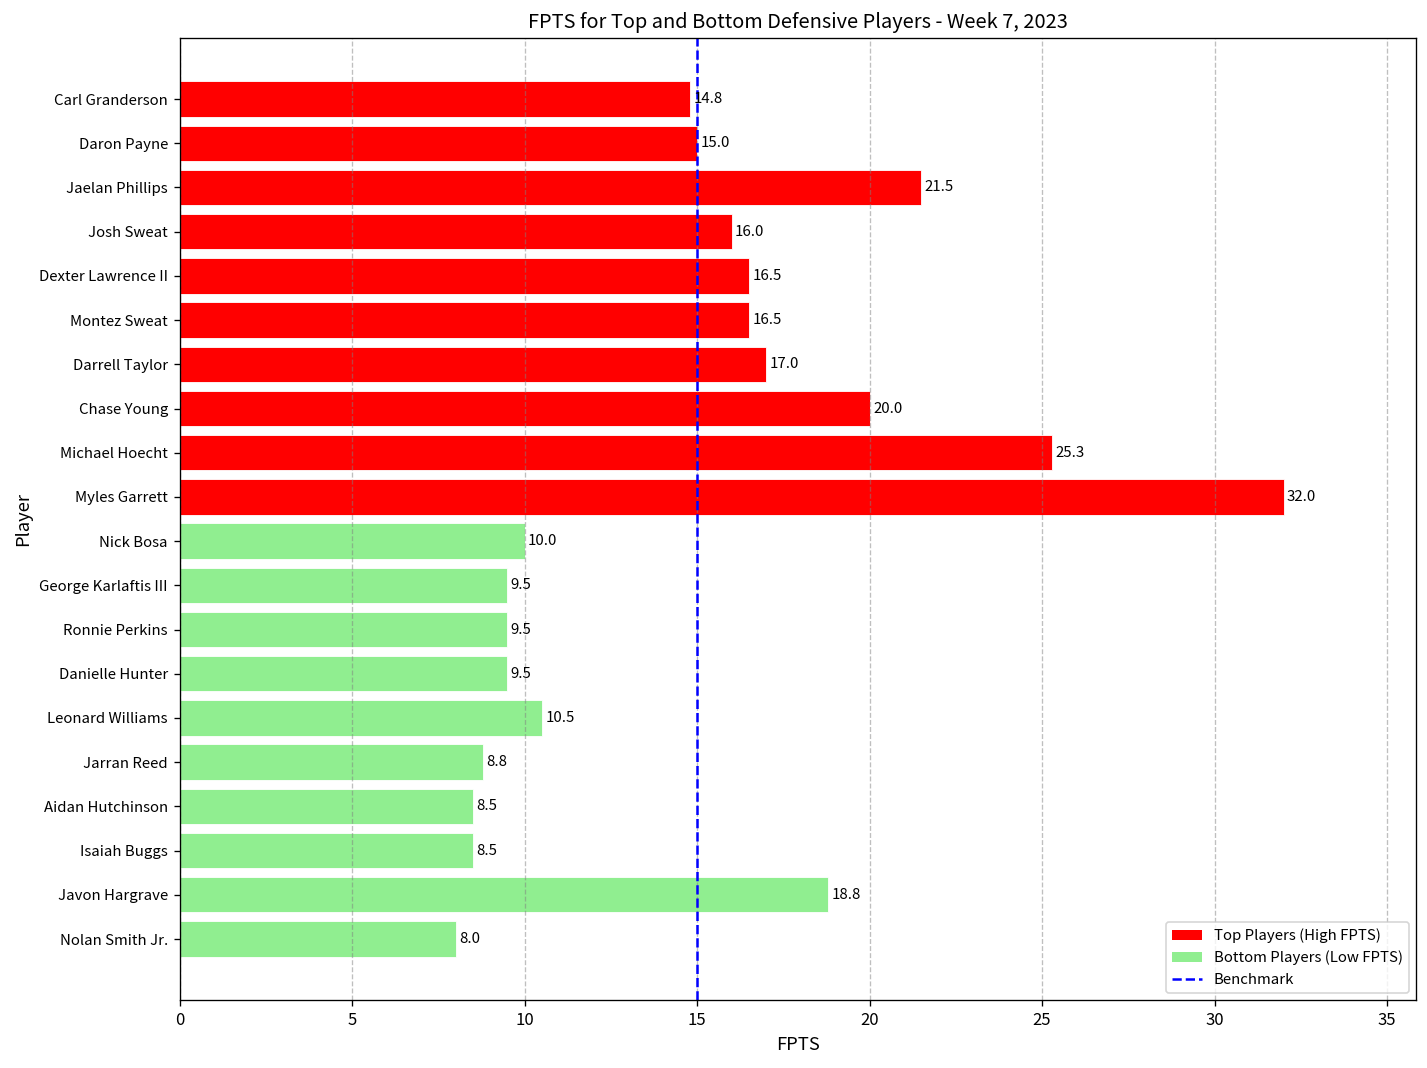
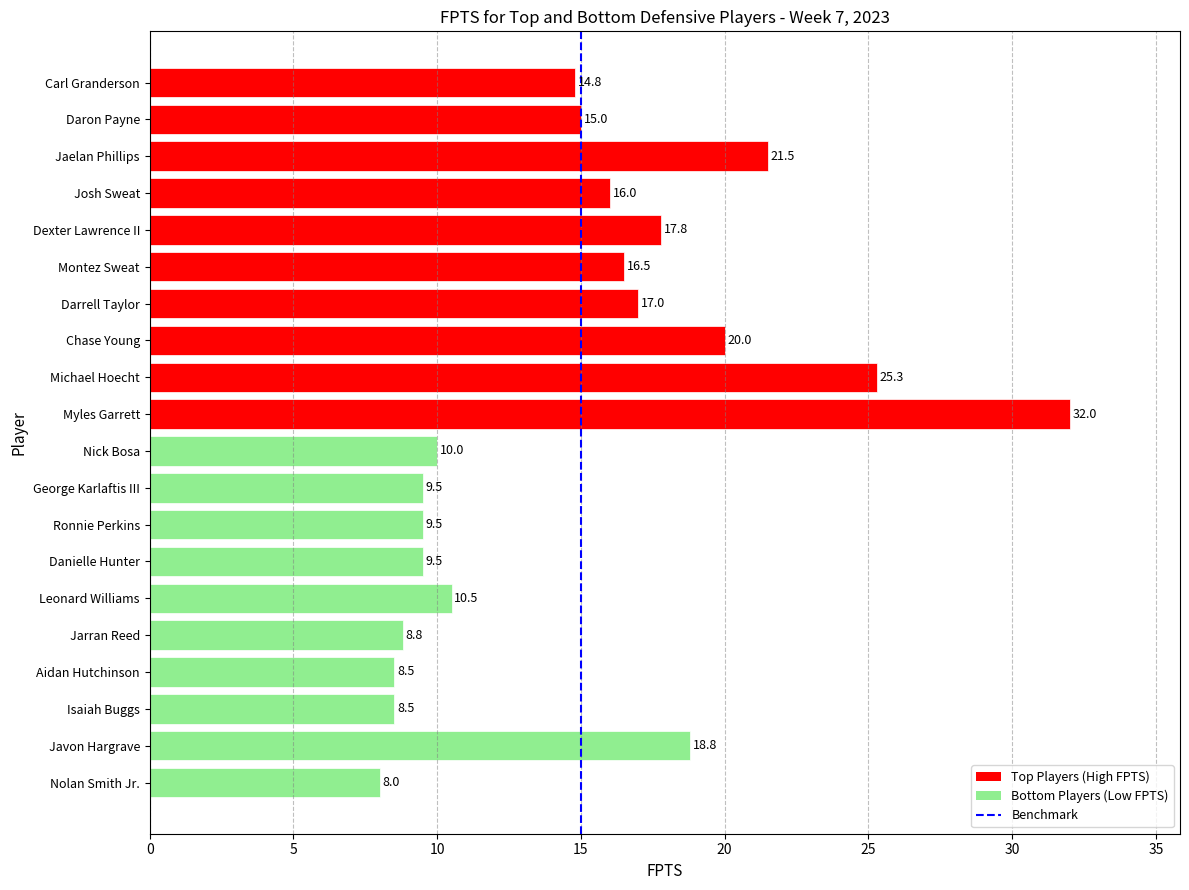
  {
    "Carl Granderson": 14.8,
    "Daron Payne": 15.0,
    "Jaelan Phillips": 21.5,
    "Josh Sweat": 16.0,
-   "Dexter Lawrence II": 16.5,
+   "Dexter Lawrence II": 17.8,
    "Montez Sweat": 16.5,
    "Darrell Taylor": 17.0,
    "Chase Young": 20.0,
    "Michael Hoecht": 25.3,
    "Myles Garrett": 32.0,
    "Nick Bosa": 10.0,
    "George Karlaftis III": 9.5,
    "Ronnie Perkins": 9.5,
    "Danielle Hunter": 9.5,
    "Leonard Williams": 10.5,
    "Jarran Reed": 8.8,
    "Aidan Hutchinson": 8.5,
    "Isaiah Buggs": 8.5,
    "Javon Hargrave": 18.8,
    "Nolan Smith Jr.": 8.0
  }
